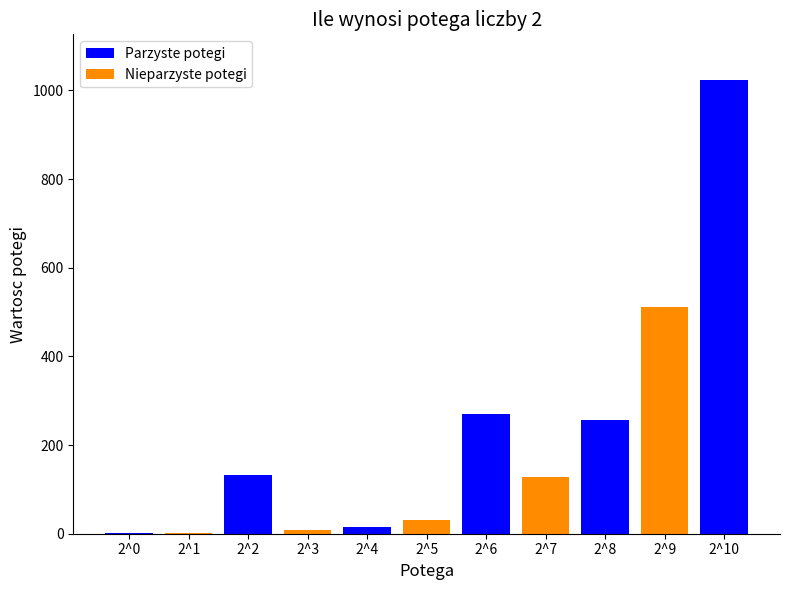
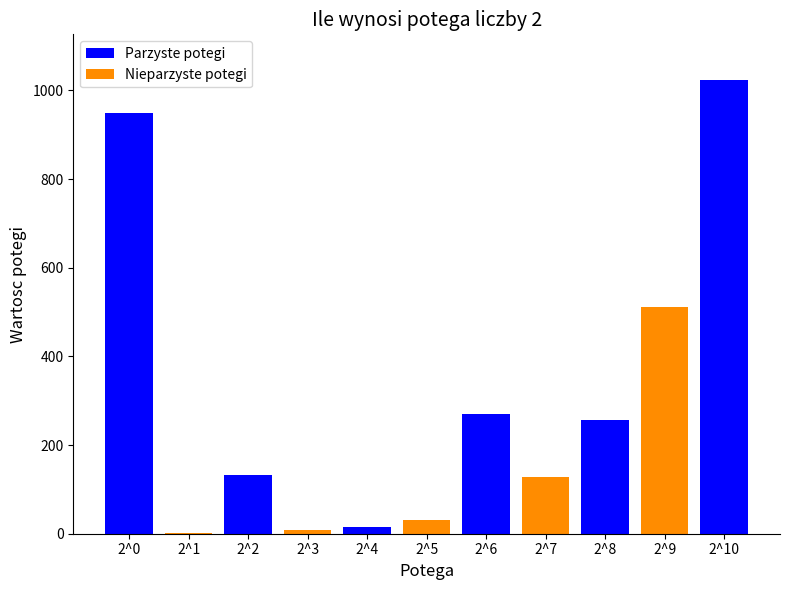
  {
-   "2^0": 0,
+   "2^0": 950,
    "2^2": 130,
    "2^3": 10,
    "2^4": 20,
    "2^5": 30,
    "2^6": 270,
    "2^7": 130,
    "2^8": 260,
    "2^9": 510,
    "2^10": 1020
  }
